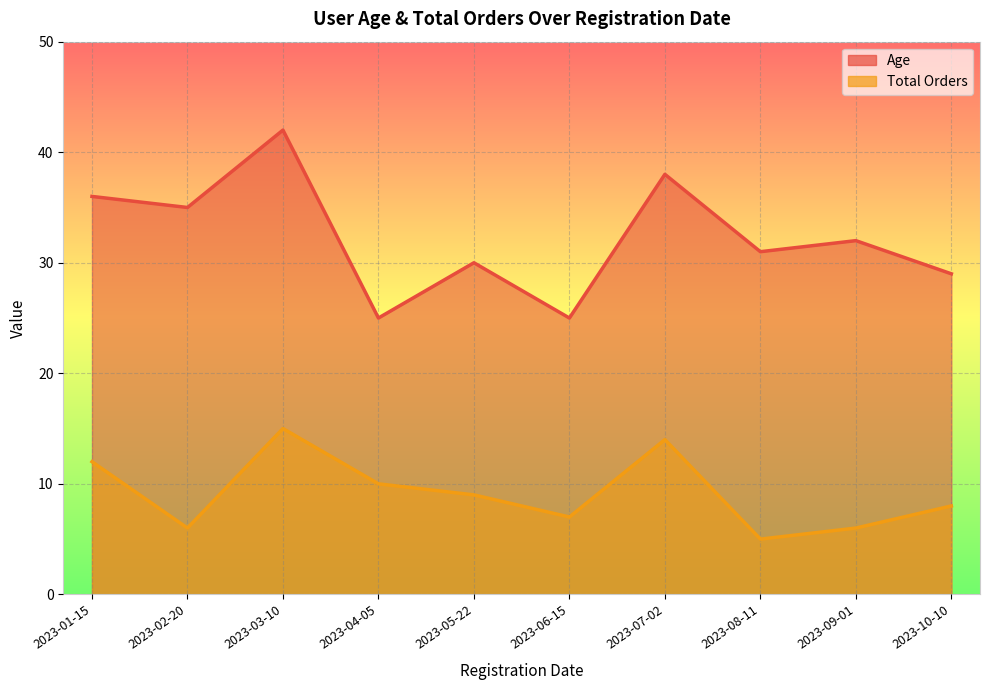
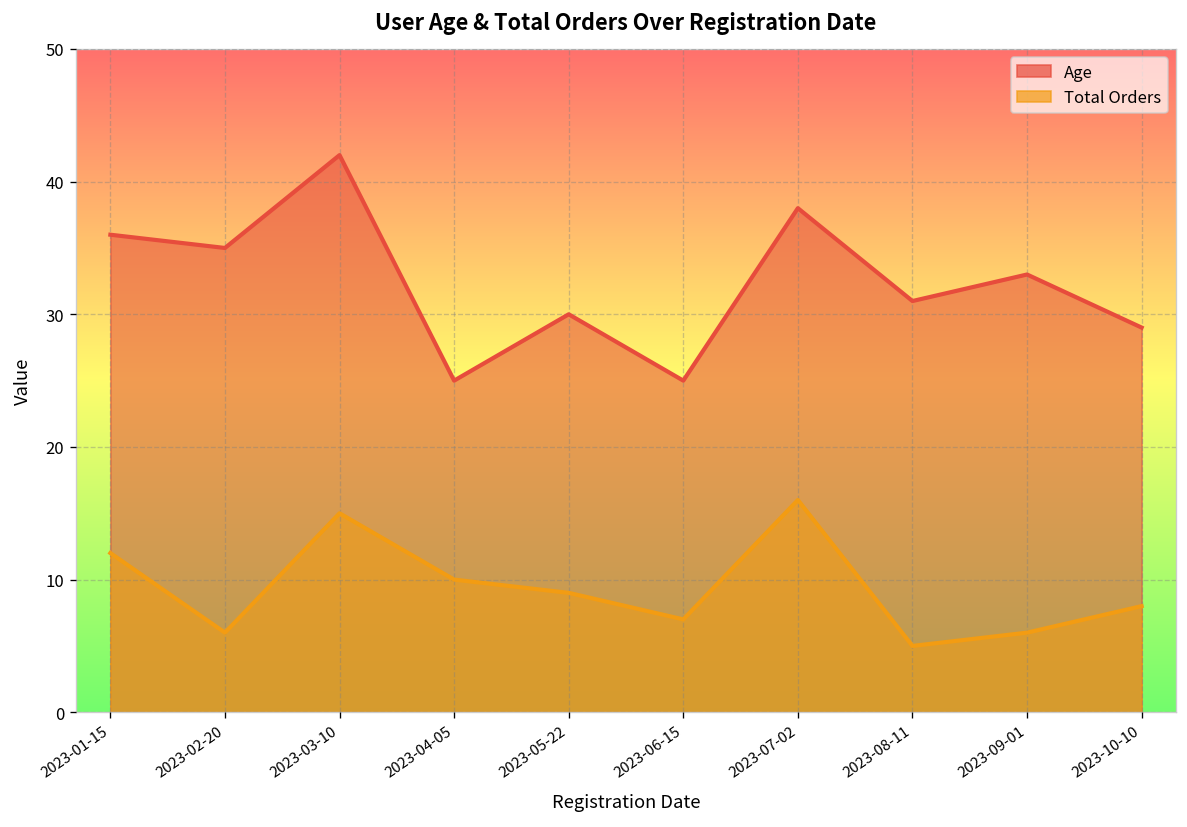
  {
    "Age": {
      "2023-01-15": 36,
      "2023-02-20": 35,
      "2023-03-10": 42,
      "2023-04-05": 25,
      "2023-05-22": 30,
      "2023-06-15": 25,
      "2023-07-02": 38,
      "2023-08-11": 31,
-     "2023-09-01": 32,
+     "2023-09-01": 33,
      "2023-10-10": 29
    },
    "Total Orders": {
      "2023-01-15": 12,
      "2023-02-20": 6,
      "2023-03-10": 15,
      "2023-04-05": 10,
      "2023-05-22": 9,
      "2023-06-15": 7,
-     "2023-07-02": 14,
+     "2023-07-02": 16,
      "2023-08-11": 5,
      "2023-09-01": 6,
      "2023-10-10": 8
    }
  }
